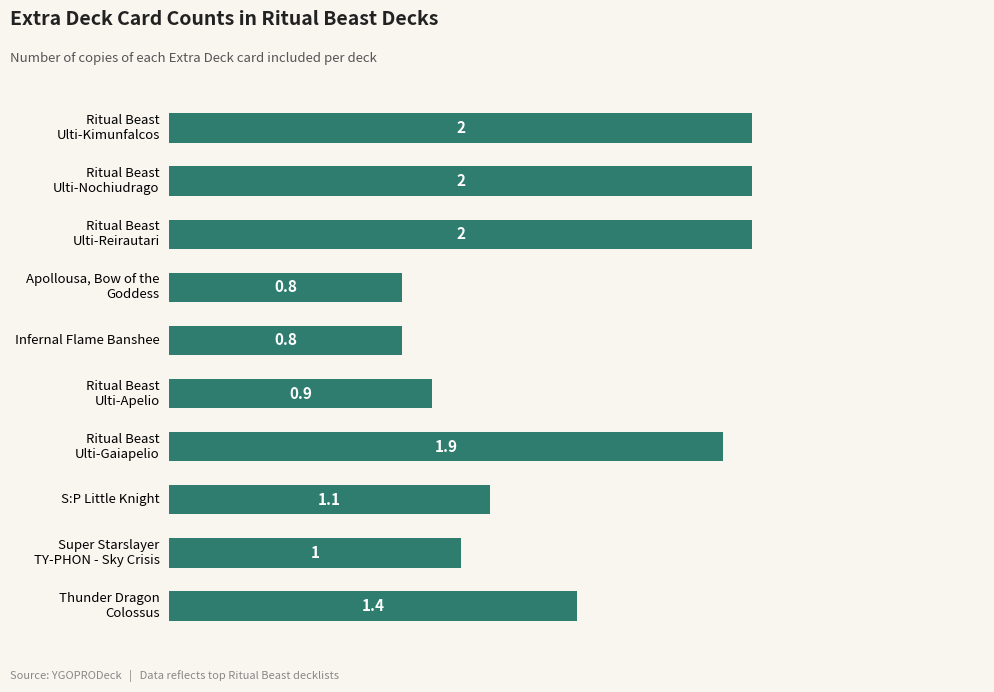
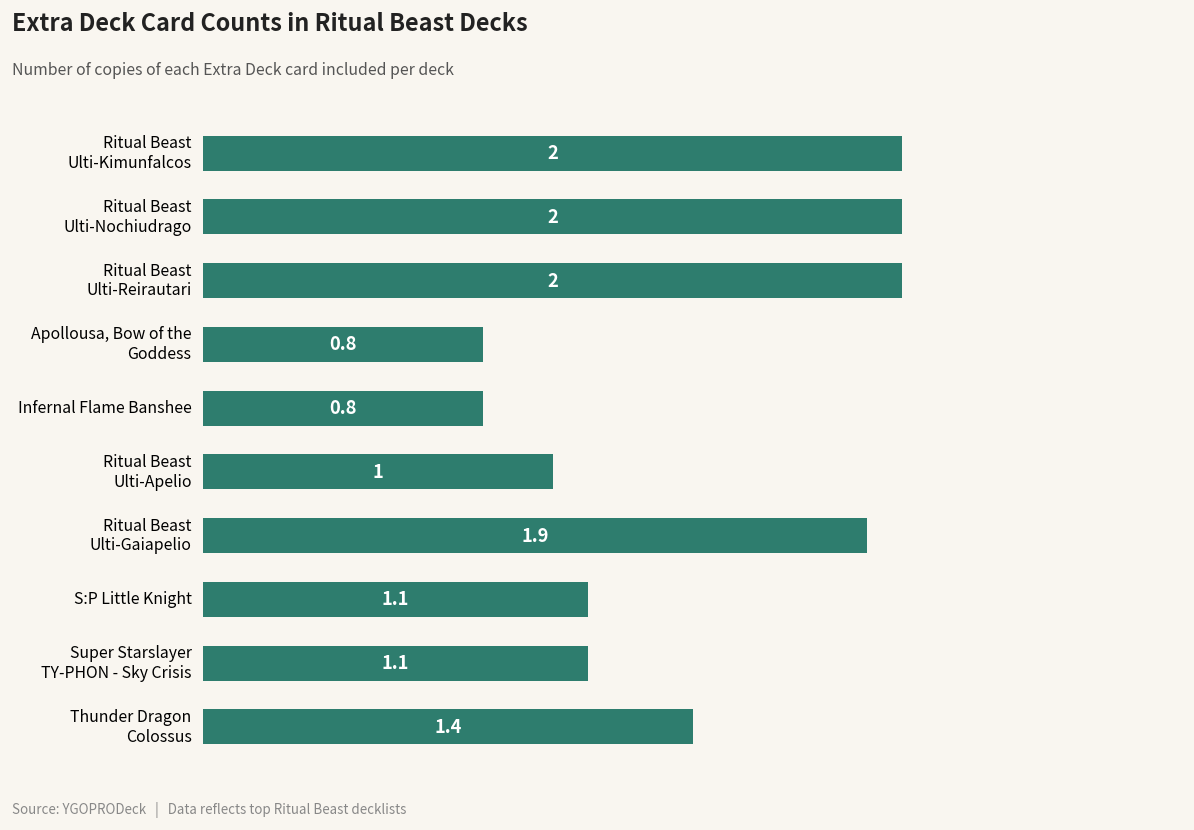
  {
    "Ritual Beast Ulti-Kimunfalcos": 2,
    "Ritual Beast Ulti-Nochiudrago": 2,
    "Ritual Beast Ulti-Reirautari": 2,
    "Apollousa, Bow of the Goddess": 0.8,
    "Infernal Flame Banshee": 0.8,
-   "Ritual Beast Ulti-Apelio": 0.9,
+   "Ritual Beast Ulti-Apelio": 1,
    "Ritual Beast Ulti-Gaiapelio": 1.9,
    "S:P Little Knight": 1.1,
-   "Super Starslayer TY-PHON - Sky Crisis": 1,
+   "Super Starslayer TY-PHON - Sky Crisis": 1.1,
    "Thunder Dragon Colossus": 1.4
  }
